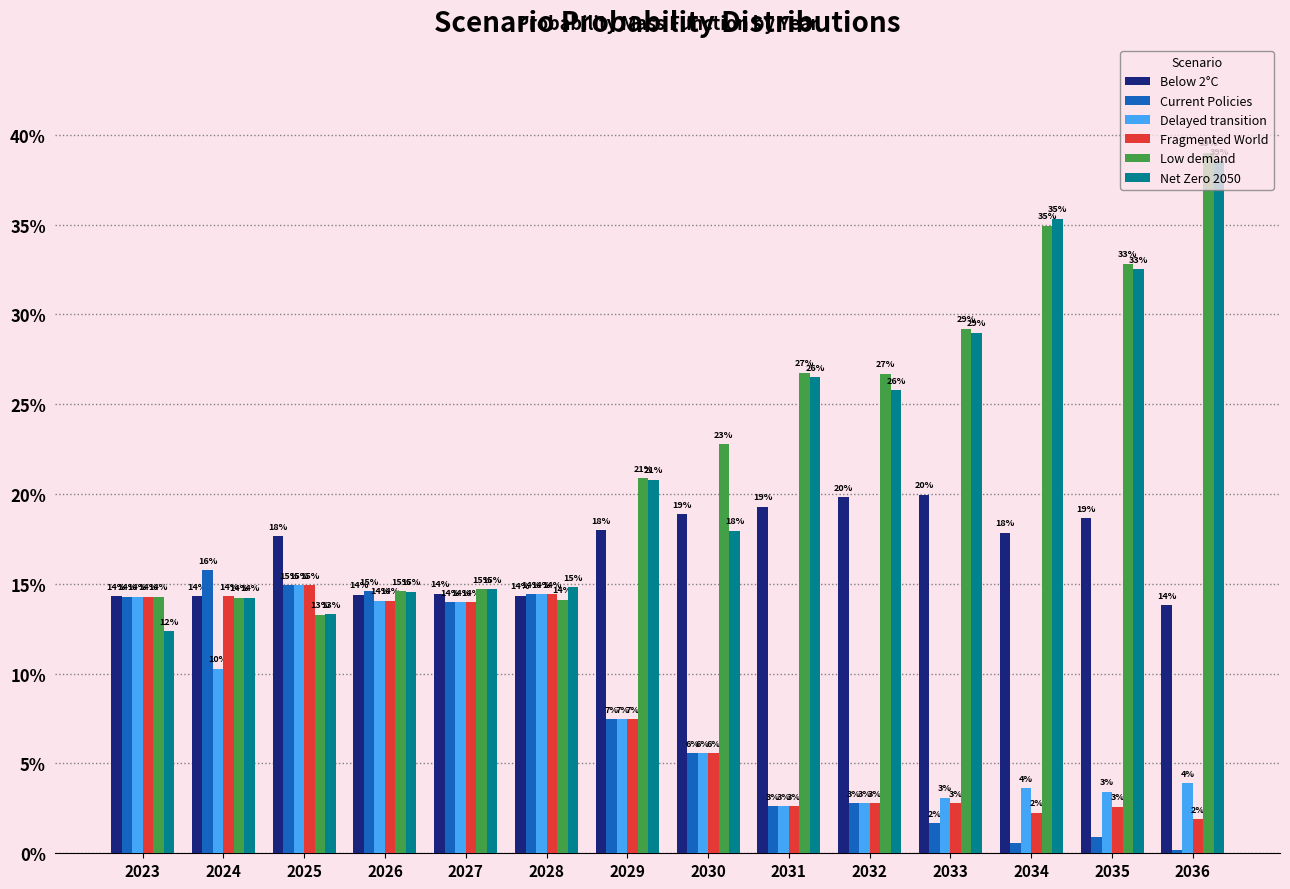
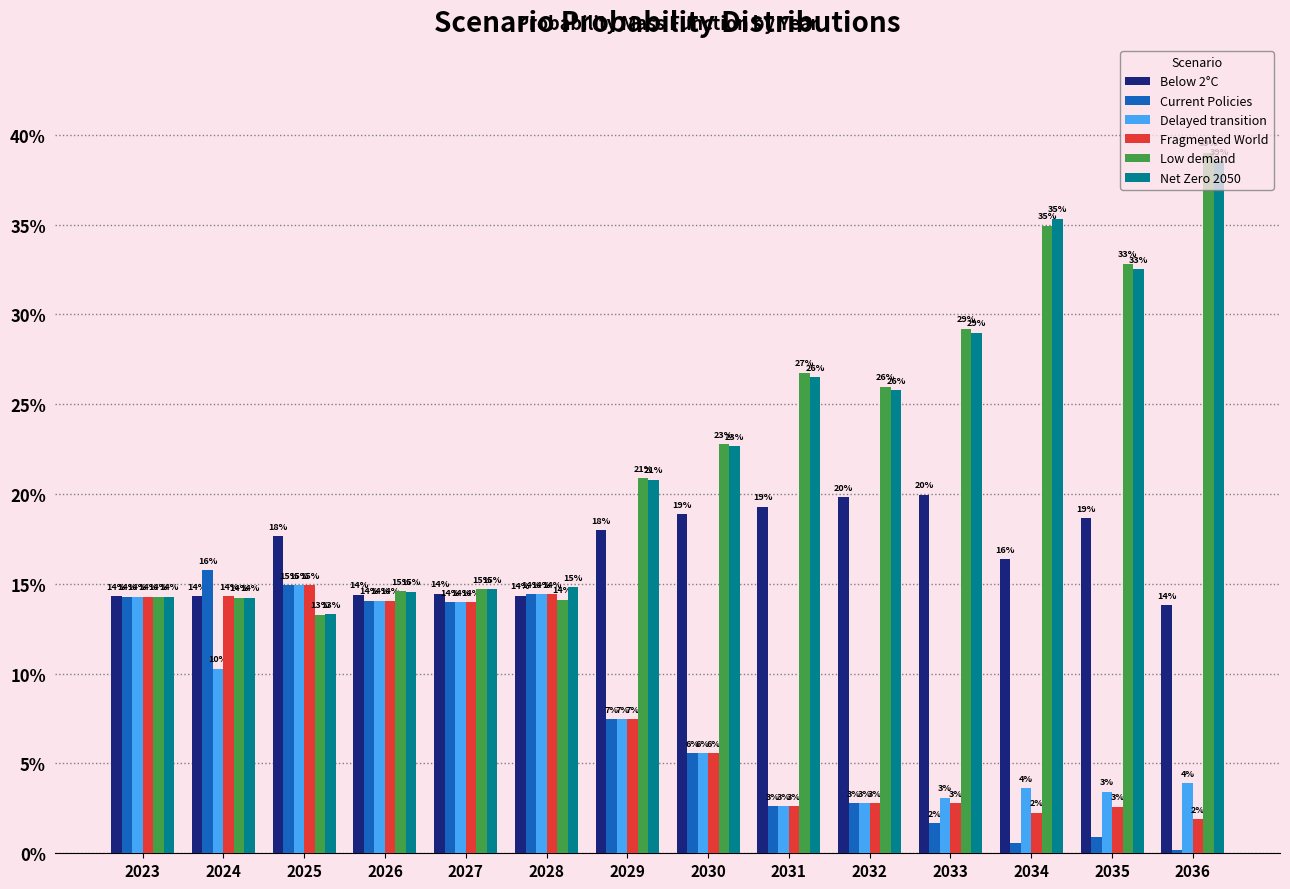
  {
    "Below 2°C": {
      "2024": "14%",
      "2025": "18%",
      "2027": "14%",
      "2029": "18%",
      "2030": "19%",
      "2031": "19%",
      "2032": "20%",
      "2033": "20%",
-     "2034": "18%",
+     "2034": "16%",
      "2035": "19%",
      "2036": "14%"
    },
    "Current Policies": {
      "2024": "16%",
-     "2026": "15%",
+     "2026": "14%",
      "2033": "2%"
    },
    "Delayed transition": {
      "2024": "10%",
      "2033": "3%",
      "2034": "4%",
      "2035": "3%",
      "2036": "4%"
    },
    "Fragmented World": {
      "2034": "2%",
      "2036": "2%"
    },
    "Low demand": {
-     "2032": "27%"
+     "2032": "26%"
    },
    "Net Zero 2050": {
-     "2023": "12%",
+     "2023": "14%",
      "2028": "15%",
-     "2030": "18%",
+     "2030": "23%",
      "2034": "35%"
    }
  }
